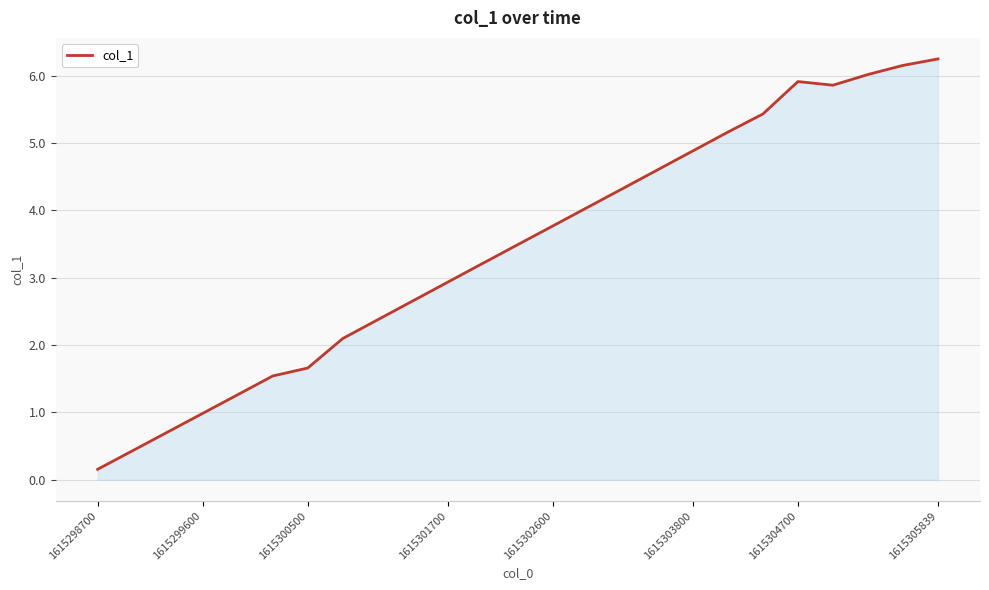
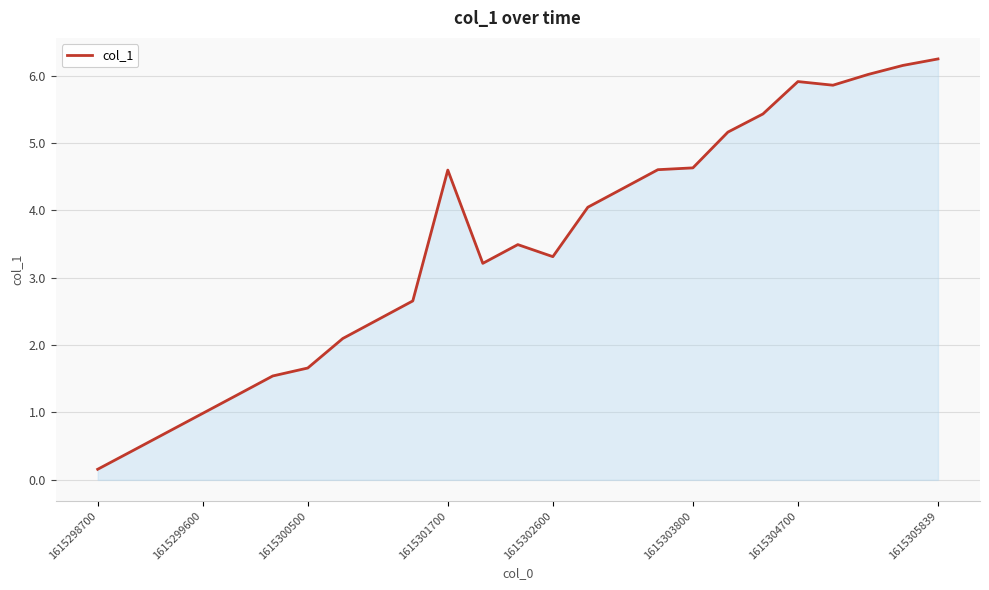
  {
    "1615298700": 0.2,
    "1615299600": 1.0,
    "1615300500": 1.7,
-   "1615301700": 2.9,
-   "1615302600": 3.8,
-   "1615303800": 4.9,
+   "1615301700": 4.6,
+   "1615302600": 3.3,
+   "1615303800": 4.6,
    "1615304700": 5.9,
    "1615305839": 6.2
  }
